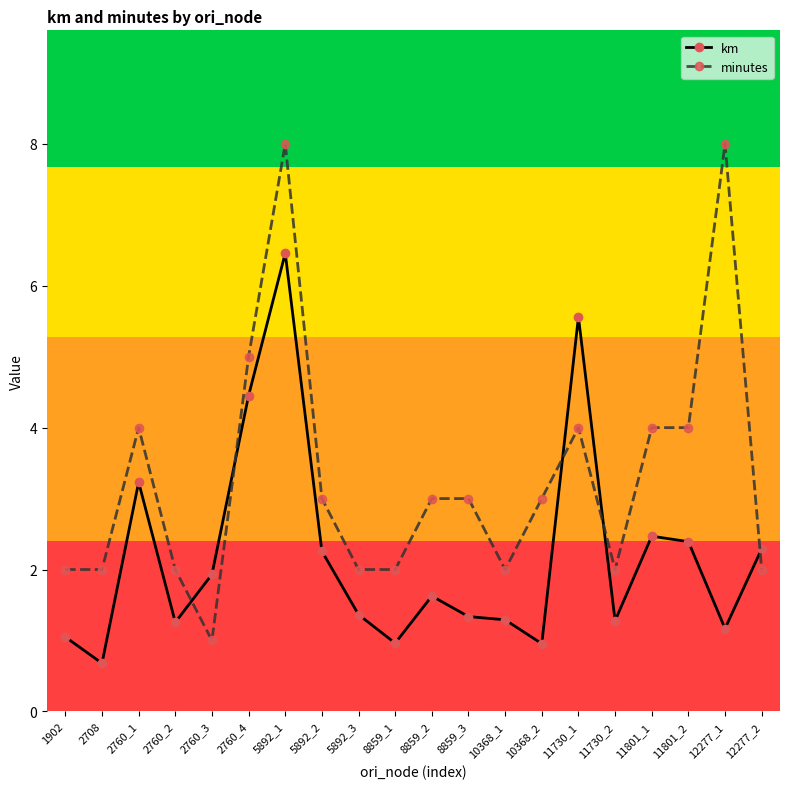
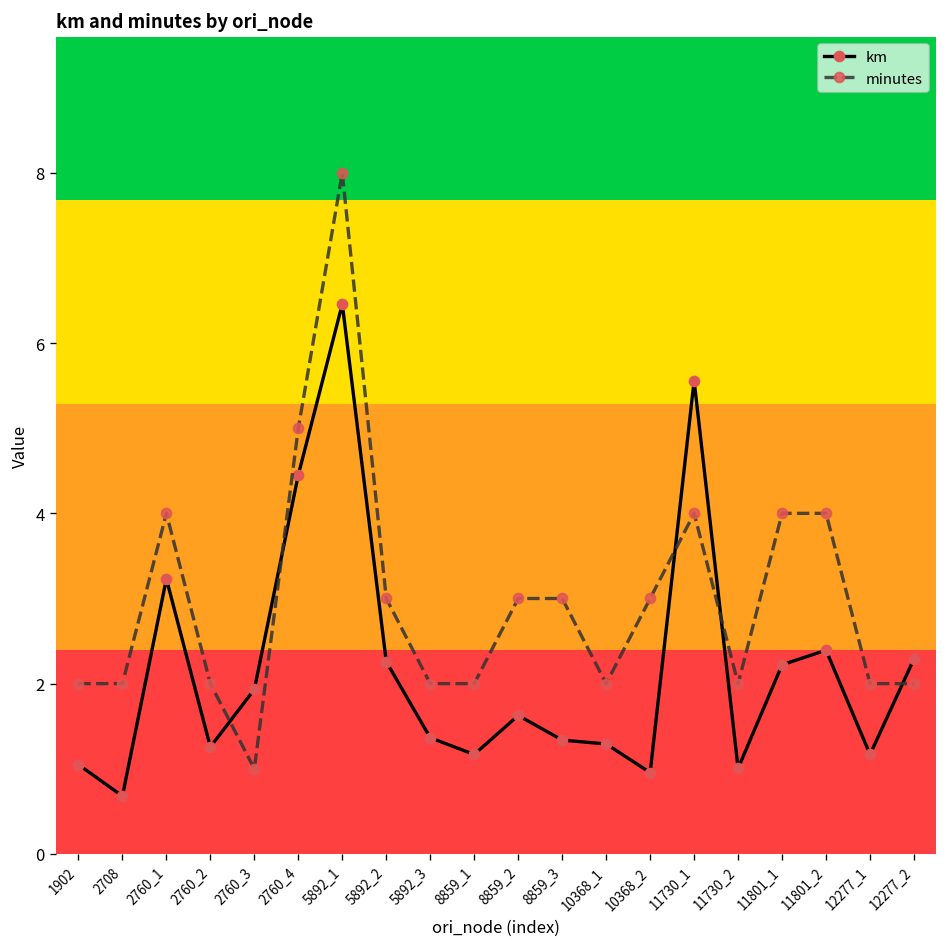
  {
    "km": {
      "1902": 1.0,
      "2708": 0.7,
      "2760_1": 3.2,
      "2760_2": 1.3,
      "2760_3": 1.9,
      "2760_4": 4.5,
      "5892_1": 6.5,
      "5892_2": 2.3,
      "5892_3": 1.4,
-     "8859_1": 1.0,
+     "8859_1": 1.2,
      "8859_2": 1.6,
      "8859_3": 1.3,
      "10368_1": 1.3,
      "10368_2": 1.0,
      "11730_1": 5.6,
-     "11730_2": 1.3,
-     "11801_1": 2.5,
+     "11730_2": 1.0,
+     "11801_1": 2.2,
      "11801_2": 2.4,
      "12277_1": 1.2,
      "12277_2": 2.3
    },
    "minutes": {
      "1902": 2,
      "2708": 2,
      "2760_1": 4,
      "2760_2": 2,
      "2760_3": 1,
      "2760_4": 5,
      "5892_1": 8,
      "5892_2": 3,
      "5892_3": 2,
      "8859_1": 2,
      "8859_2": 3,
      "8859_3": 3,
      "10368_1": 2,
      "10368_2": 3,
      "11730_1": 4,
      "11730_2": 2,
      "11801_1": 4,
      "11801_2": 4,
-     "12277_1": 8,
+     "12277_1": 2,
      "12277_2": 2
    }
  }
